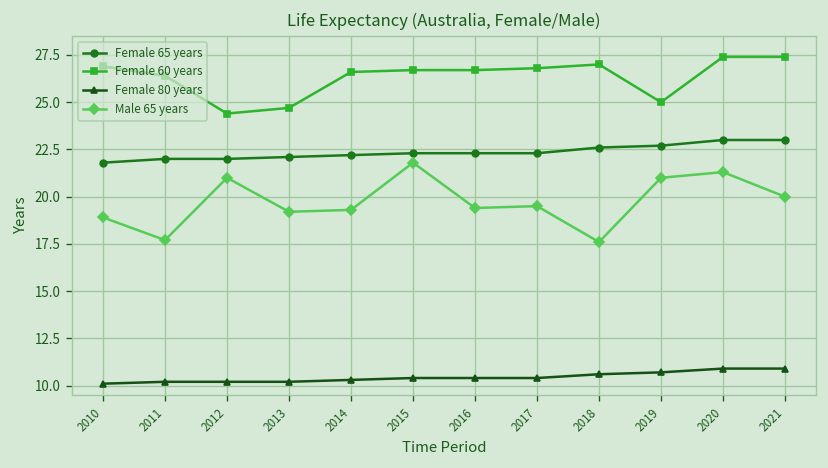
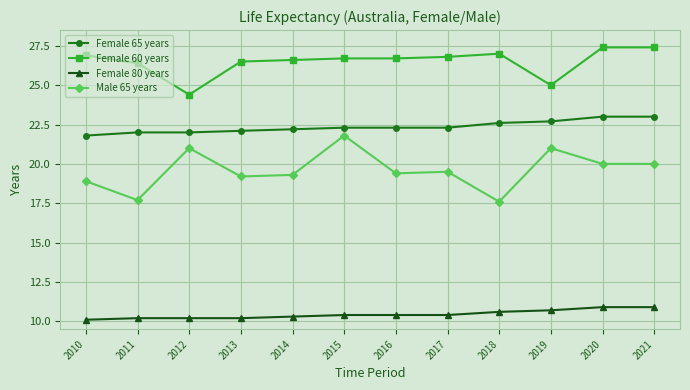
  {
    "Female 60 years": {
      "2012": 24.4,
-     "2013": 24.7,
+     "2013": 26.5,
      "2014": 26.6,
      "2015": 26.7,
      "2016": 26.7,
      "2017": 26.8,
      "2018": 27.0,
      "2019": 25.0,
      "2020": 27.4,
      "2021": 27.4
    },
    "Male 65 years": {
      "2010": 18.9,
      "2011": 17.7,
      "2012": 21.0,
      "2013": 19.2,
      "2014": 19.3,
      "2015": 21.8,
      "2016": 19.4,
      "2017": 19.5,
      "2018": 17.6,
      "2019": 21.0,
-     "2020": 21.3,
+     "2020": 20.0,
      "2021": 20.0
    }
  }
